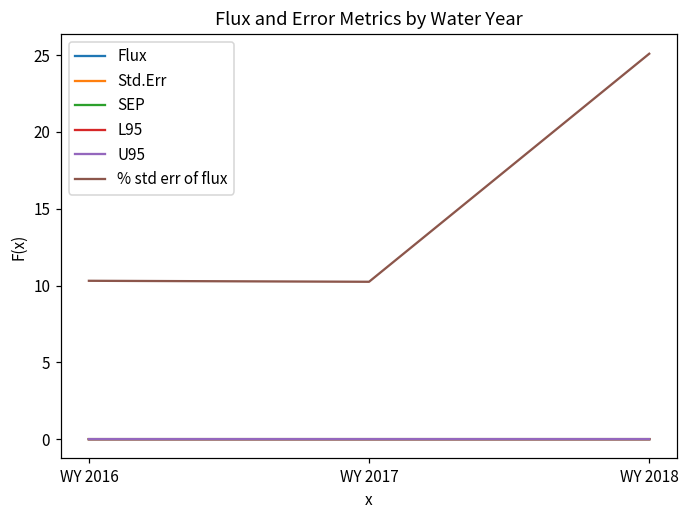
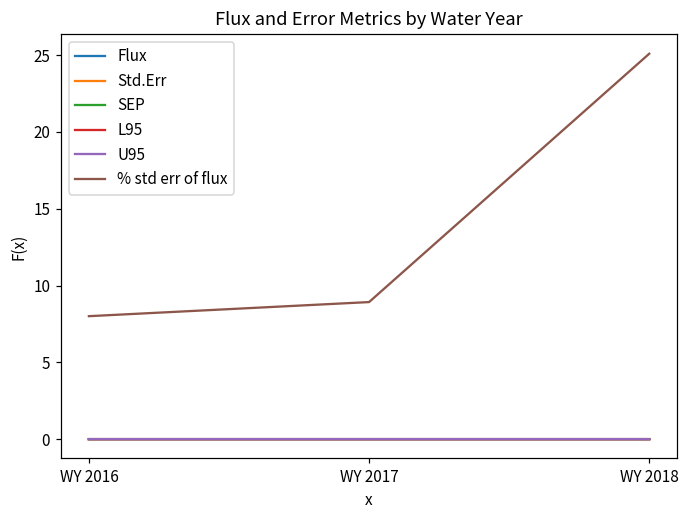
  {
    "U95": {
      "WY 2016": 0.0,
      "WY 2017": 0.0,
      "WY 2018": 0.0
    },
    "% std err of flux": {
-     "WY 2016": 10.3,
-     "WY 2017": 10.2,
+     "WY 2016": 8.0,
+     "WY 2017": 8.9,
      "WY 2018": 25.1
    }
  }
